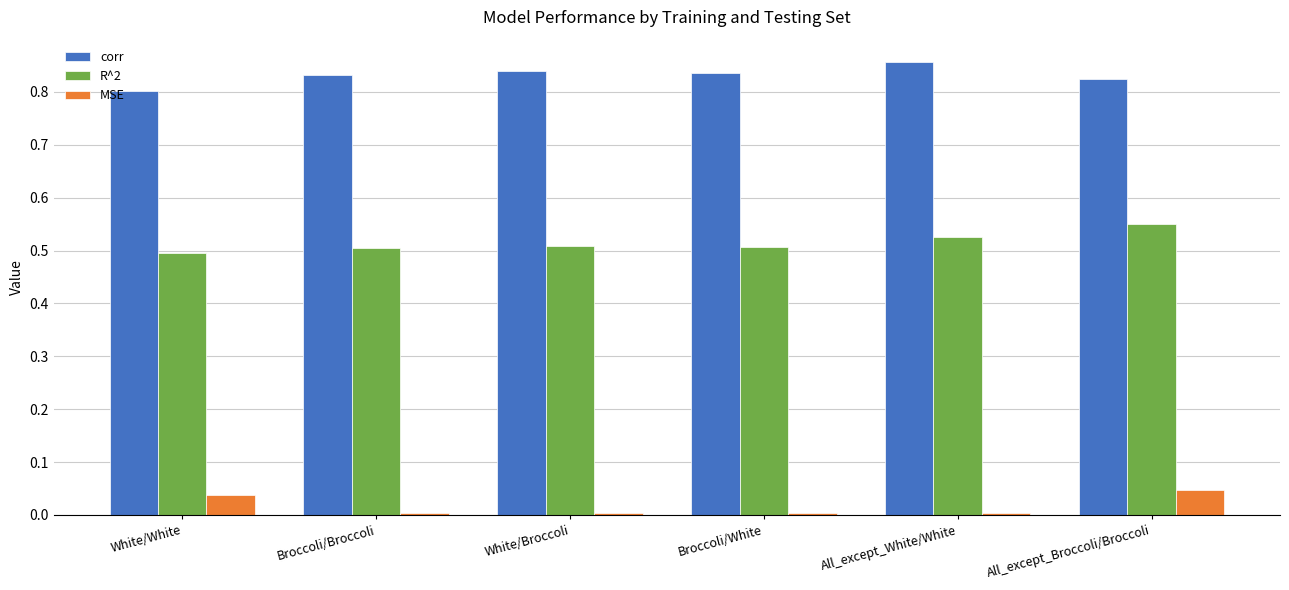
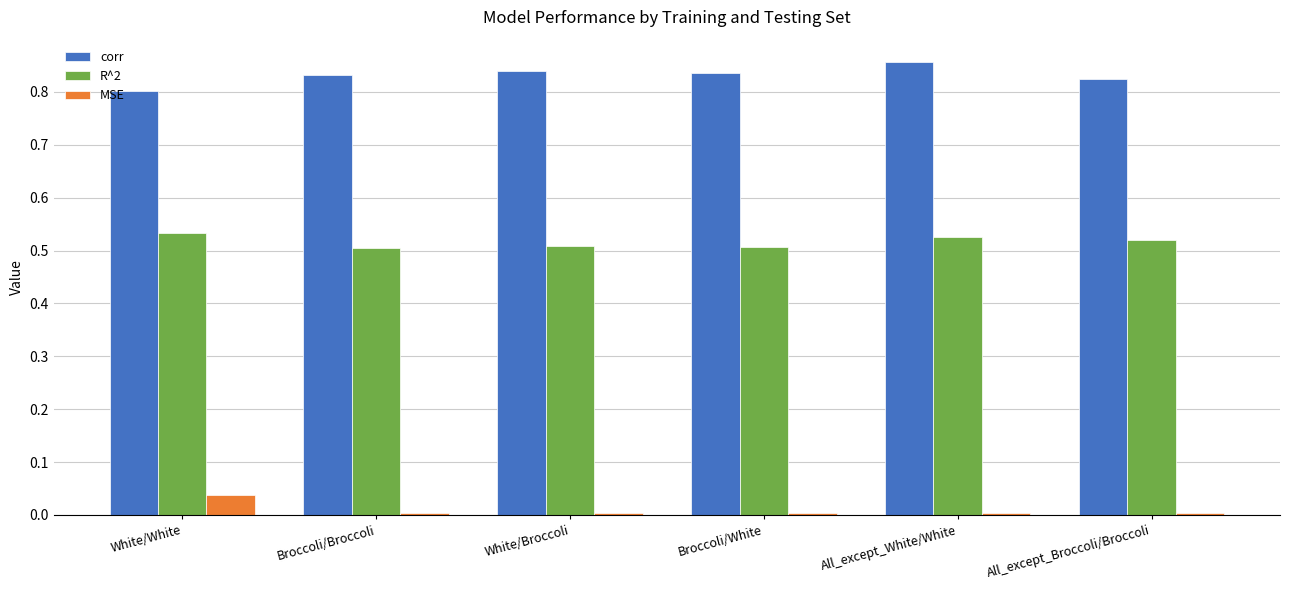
  {
    "corr": {
      "White/White": 0.80,
      "Broccoli/Broccoli": 0.83,
      "White/Broccoli": 0.84,
      "Broccoli/White": 0.84,
      "All_except_White/White": 0.86,
      "All_except_Broccoli/Broccoli": 0.82
    },
    "R^2": {
-     "White/White": 0.50,
+     "White/White": 0.53,
      "Broccoli/Broccoli": 0.51,
      "White/Broccoli": 0.51,
      "Broccoli/White": 0.51,
      "All_except_White/White": 0.53,
-     "All_except_Broccoli/Broccoli": 0.55
+     "All_except_Broccoli/Broccoli": 0.52
    },
    "MSE": {
      "White/White": 0.04,
-     "All_except_Broccoli/Broccoli": 0.05
+     "All_except_Broccoli/Broccoli": 0.00
    }
  }
